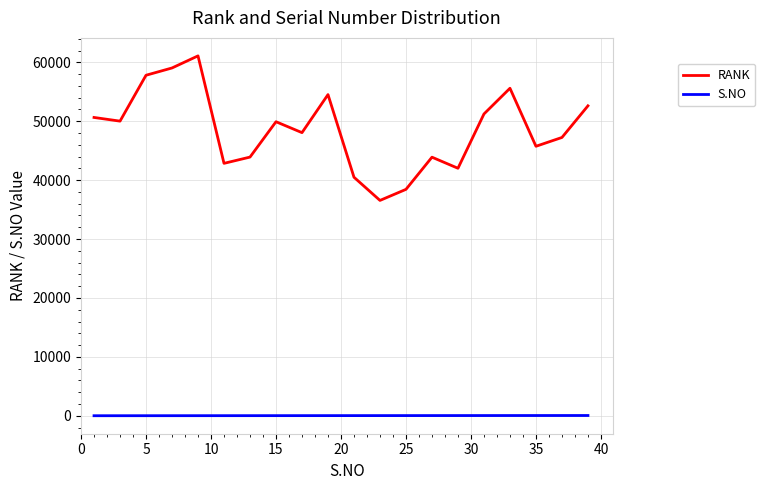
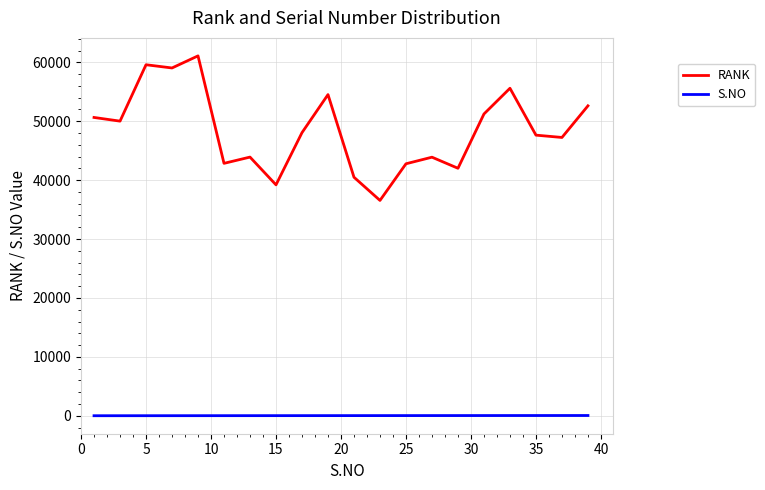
  {
    "RANK": {
-     "5": 58000,
-     "15": 50000,
-     "25": 38000,
-     "35": 46000
+     "5": 60000,
+     "15": 39000,
+     "25": 43000,
+     "35": 48000
    },
    "S.NO": {
      "5": 0,
      "15": 0,
      "25": 0,
      "35": 0
    }
  }
